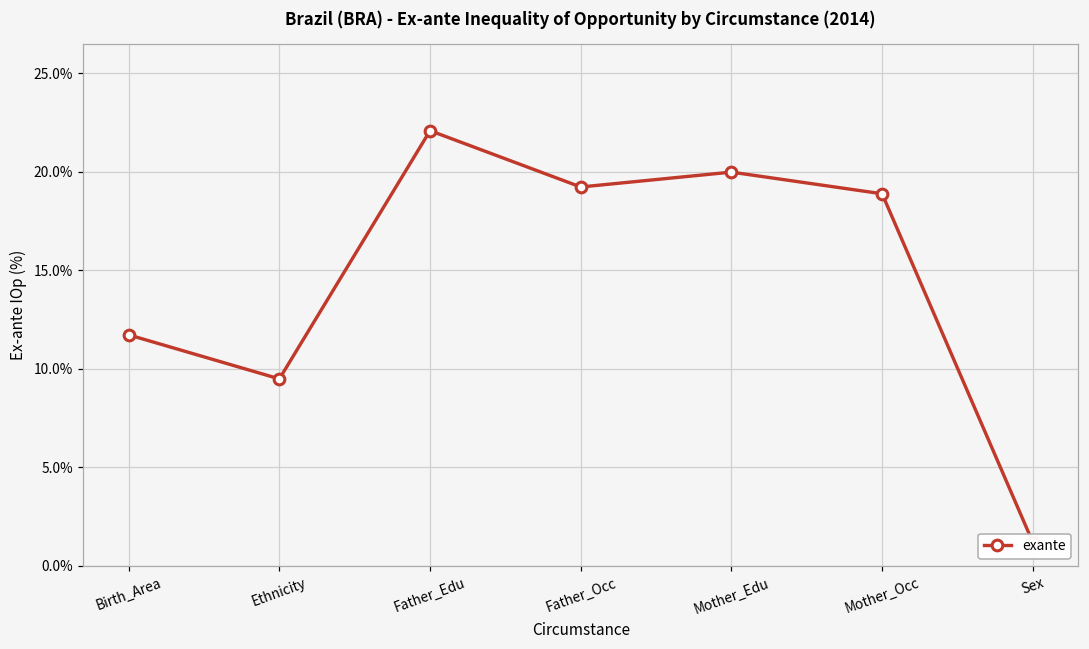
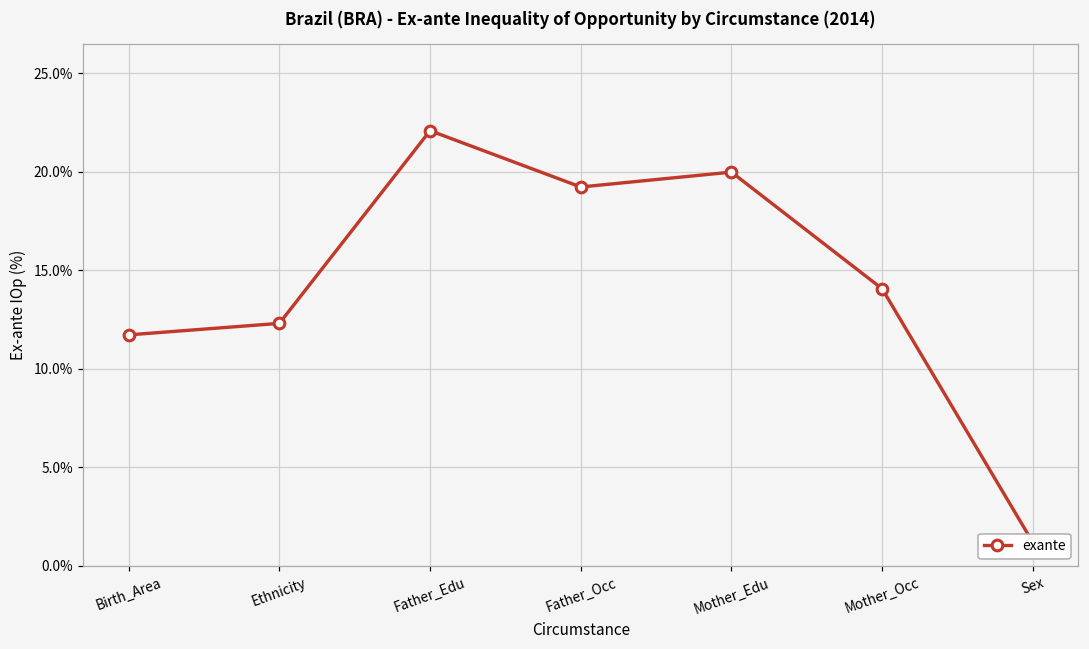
  {
    "Birth_Area": "11.7%",
-   "Ethnicity": "9.5%",
+   "Ethnicity": "12.3%",
    "Father_Edu": "22.1%",
    "Father_Occ": "19.2%",
    "Mother_Edu": "20.0%",
-   "Mother_Occ": "18.9%"
+   "Mother_Occ": "14.1%"
  }
